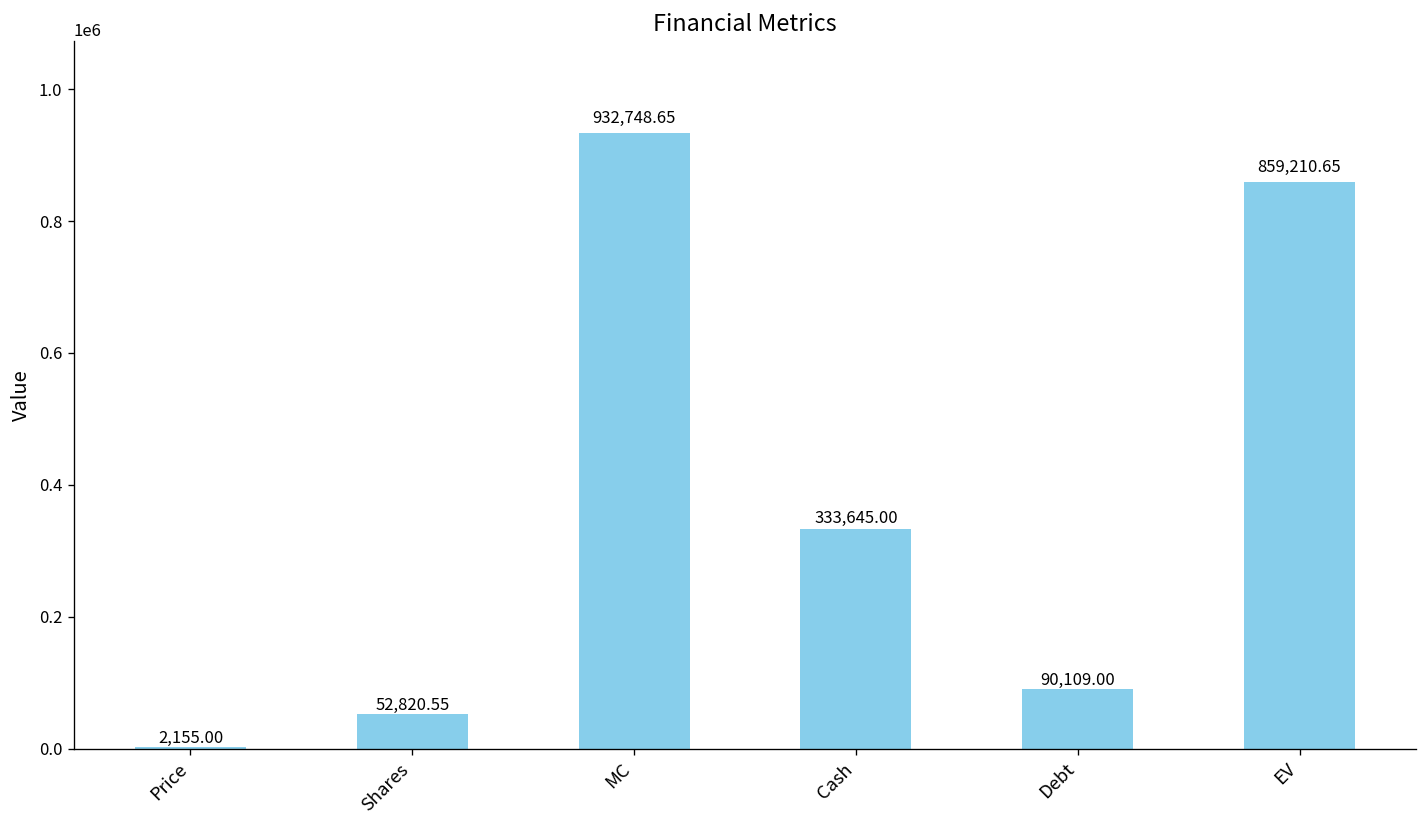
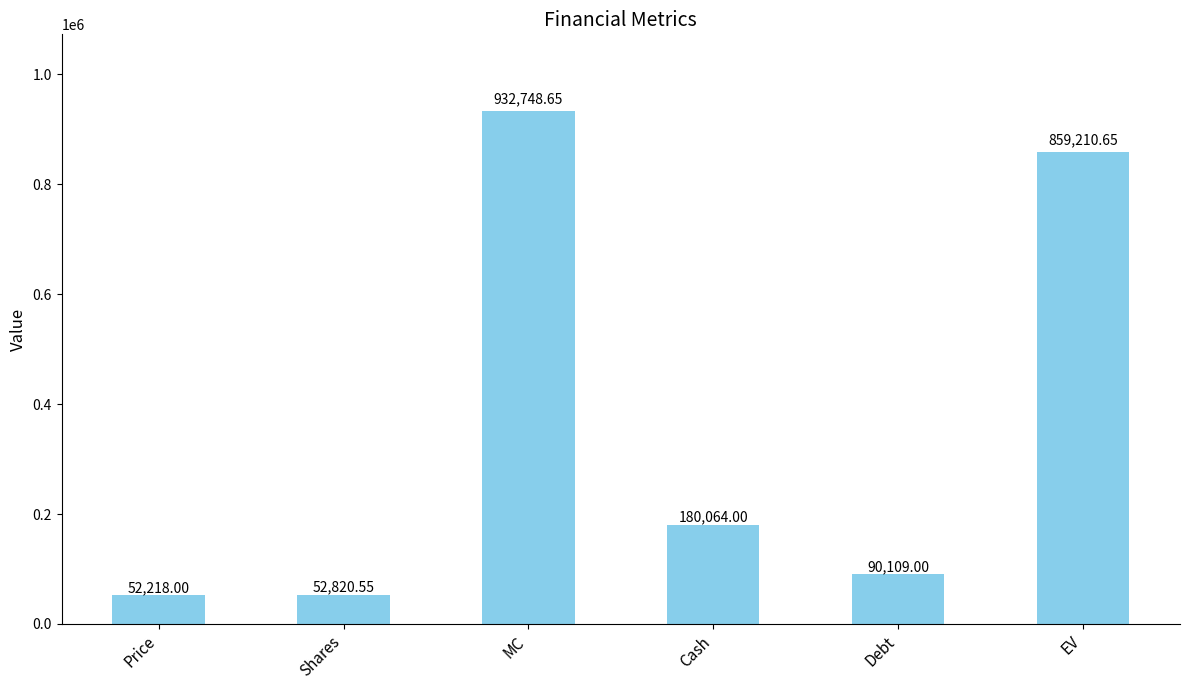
  {
-   "Price": "2,155.00",
+   "Price": "52,218.00",
    "Shares": "52,820.55",
    "MC": "932,748.65",
-   "Cash": "333,645.00",
+   "Cash": "180,064.00",
    "Debt": "90,109.00",
    "EV": "859,210.65"
  }
